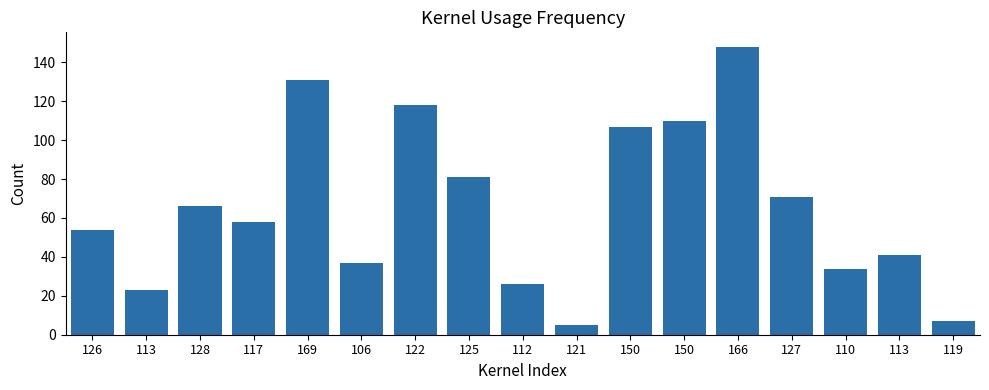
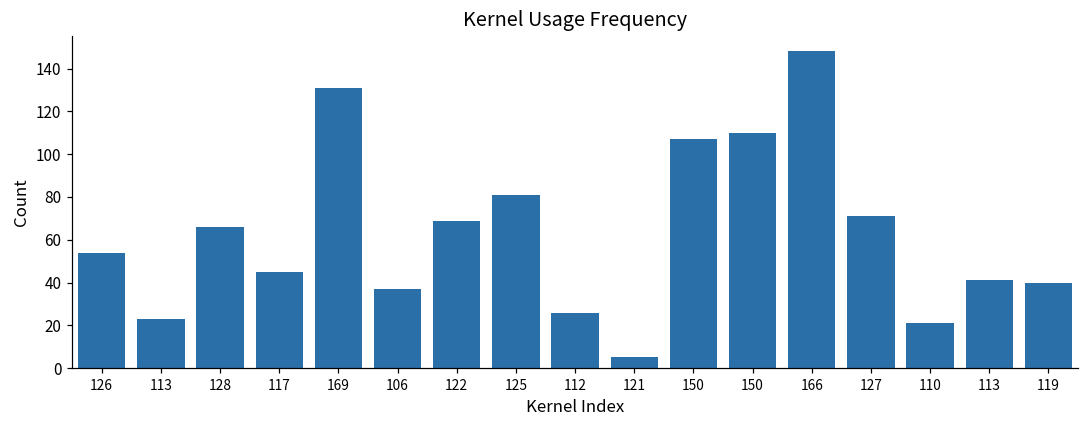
  {
    "126": 54,
    "128": 66,
-   "117": 58,
+   "117": 45,
    "169": 131,
    "106": 37,
-   "122": 118,
+   "122": 69,
    "125": 81,
    "112": 26,
    "121": 5,
    "166": 148,
    "127": 71,
-   "110": 34,
-   "119": 7
+   "110": 21,
+   "119": 40
  }
